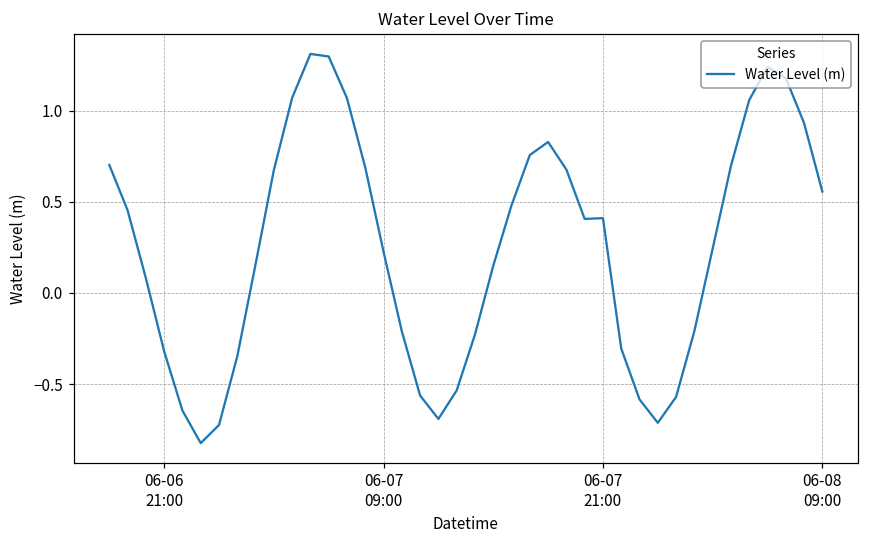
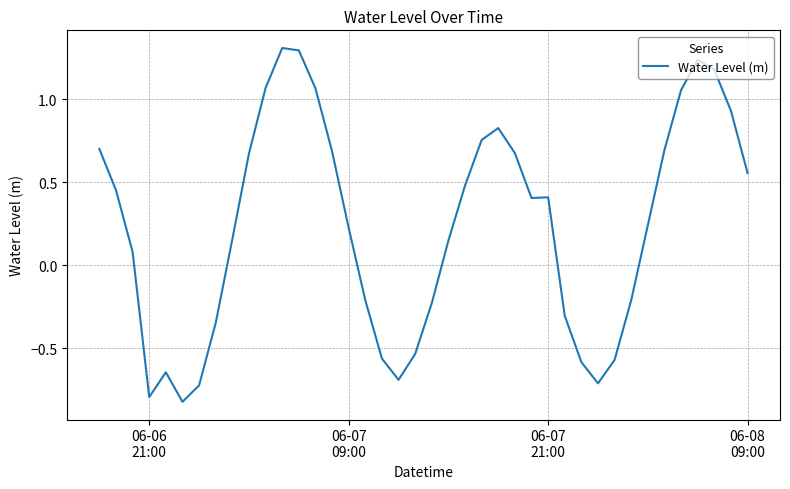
  {
-   "06-06 21:00": -0.32,
+   "06-06 21:00": -0.79,
    "06-07 09:00": 0.23,
    "06-07 21:00": 0.41,
    "06-08 09:00": 0.56
  }
